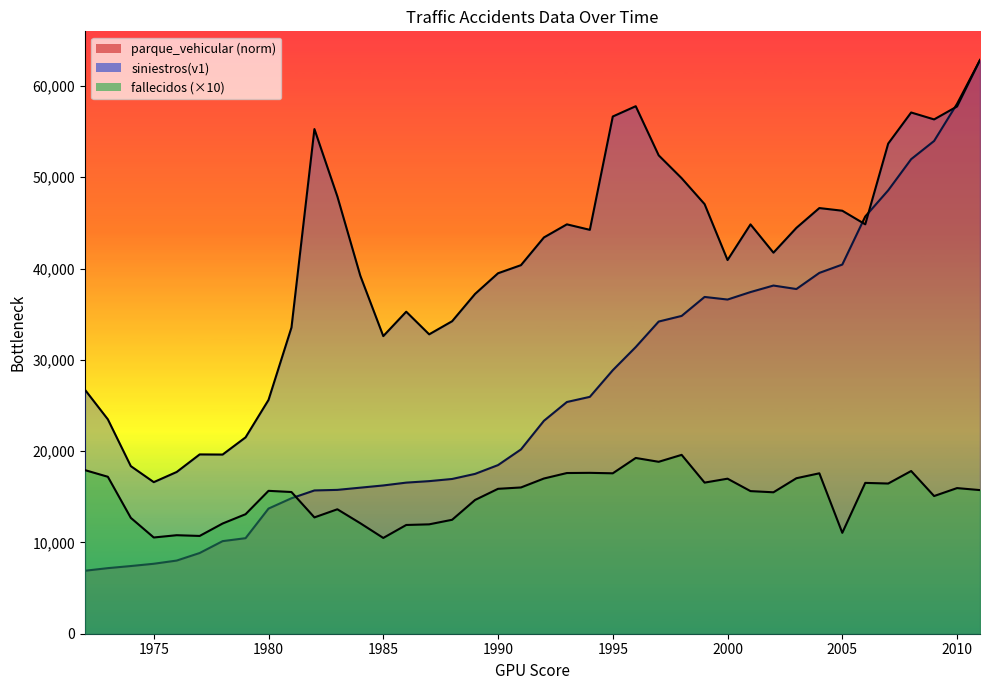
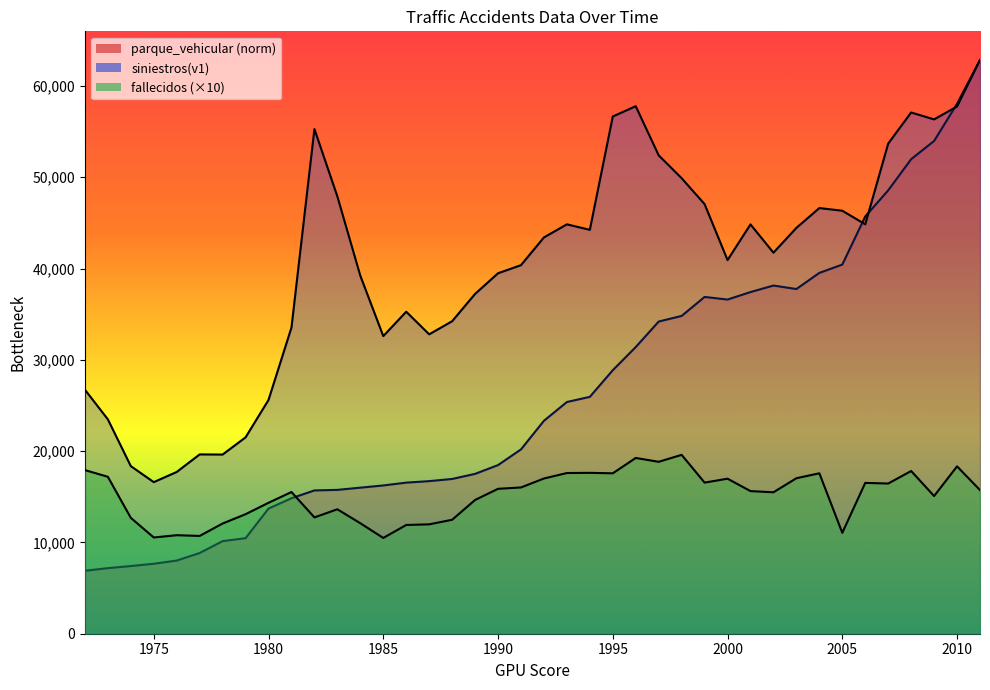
  {
    "parque_vehicular (norm)": {
      "1975": "8,000",
      "1980": "14,000",
      "1985": "16,000",
      "1990": "18,000",
      "1995": "29,000",
      "2000": "37,000",
      "2005": "40,000",
      "2010": "58,000"
    },
    "siniestros(v1)": {
      "1975": "17,000",
      "1980": "26,000",
      "1985": "33,000",
      "1990": "39,000",
      "1995": "57,000",
      "2000": "41,000",
      "2005": "46,000",
      "2010": "58,000"
    },
    "fallecidos (×10)": {
      "1975": "11,000",
-     "1980": "16,000",
+     "1980": "14,000",
      "1985": "10,000",
      "1990": "16,000",
      "1995": "18,000",
      "2000": "17,000",
      "2005": "11,000",
-     "2010": "16,000"
+     "2010": "18,000"
    }
  }
